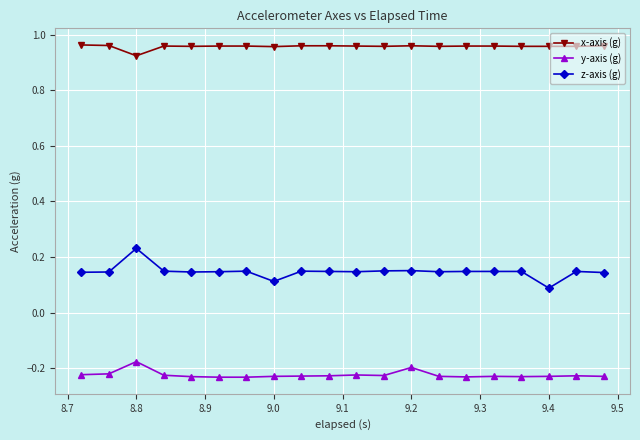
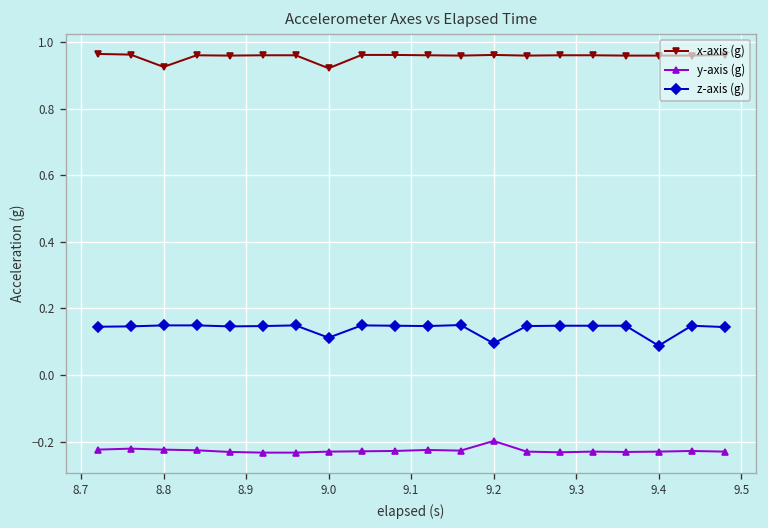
  {
    "x-axis (g)": {
      "8.8": 0.93,
-     "9.0": 0.96,
+     "9.0": 0.92,
      "9.2": 0.96,
      "9.4": 0.96
    },
    "y-axis (g)": {
-     "8.8": -0.18,
+     "8.8": -0.22,
      "9.0": -0.23,
      "9.2": -0.20,
      "9.4": -0.23
    },
    "z-axis (g)": {
-     "8.8": 0.23,
+     "8.8": 0.15,
      "9.0": 0.11,
-     "9.2": 0.15,
+     "9.2": 0.10,
      "9.4": 0.09
    }
  }
